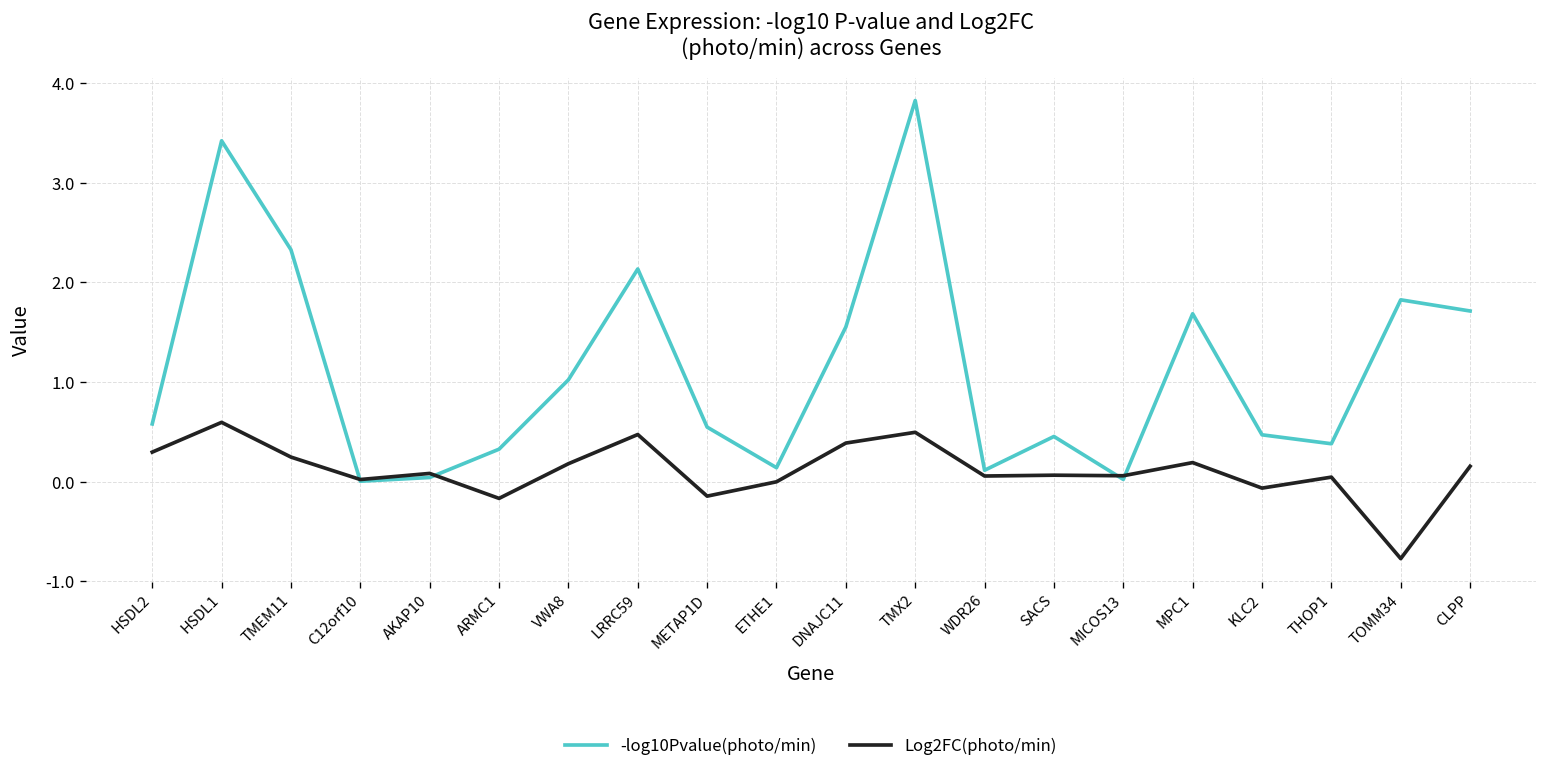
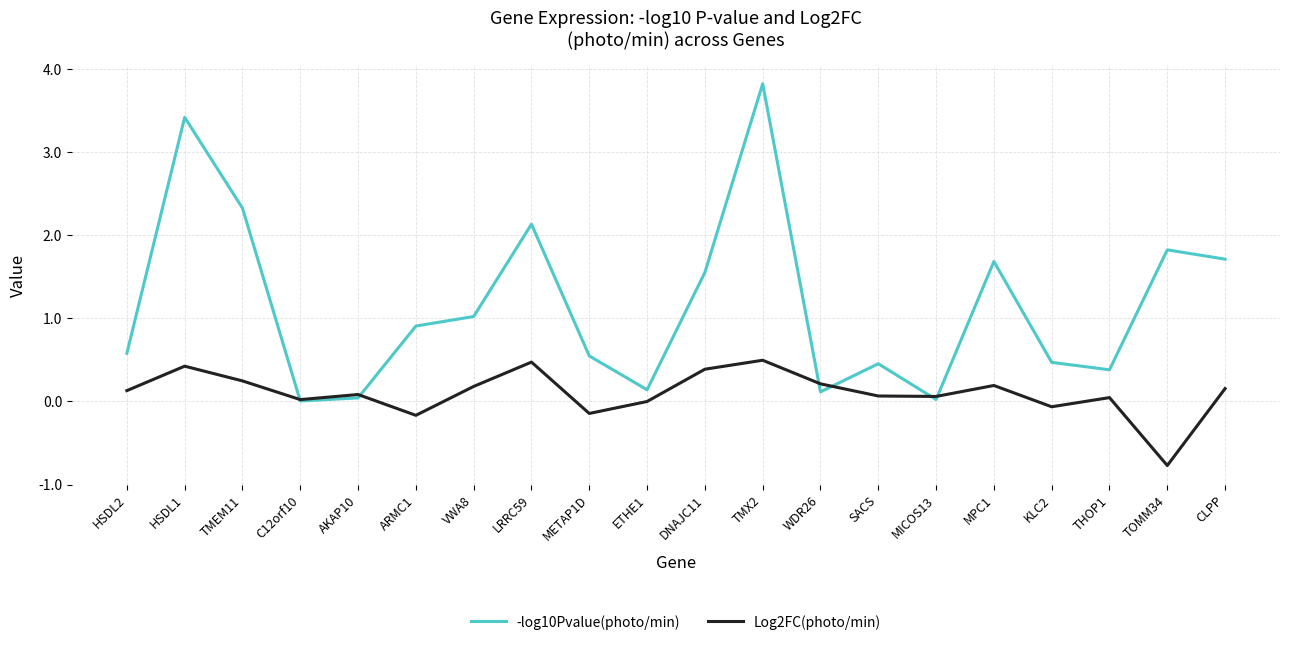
  {
    "-log10Pvalue(photo/min)": {
      "HSDL2": 0.6,
      "HSDL1": 3.4,
      "TMEM11": 2.3,
      "AKAP10": 0.0,
-     "ARMC1": 0.3,
+     "ARMC1": 0.9,
      "VWA8": 1.0,
      "LRRC59": 2.1,
      "METAP1D": 0.5,
      "ETHE1": 0.1,
      "DNAJC11": 1.6,
      "TMX2": 3.8,
      "WDR26": 0.1,
      "SACS": 0.5,
      "MICOS13": 0.0,
      "MPC1": 1.7,
      "KLC2": 0.5,
      "THOP1": 0.4,
      "TOMM34": 1.8,
      "CLPP": 1.7
    },
    "Log2FC(photo/min)": {
-     "HSDL2": 0.3,
-     "HSDL1": 0.6,
+     "HSDL2": 0.1,
+     "HSDL1": 0.4,
      "TMEM11": 0.2,
      "AKAP10": 0.1,
      "ARMC1": -0.2,
      "VWA8": 0.2,
      "LRRC59": 0.5,
      "METAP1D": -0.1,
      "ETHE1": 0.0,
      "DNAJC11": 0.4,
      "TMX2": 0.5,
-     "WDR26": 0.1,
+     "WDR26": 0.2,
      "SACS": 0.1,
      "MICOS13": 0.1,
      "MPC1": 0.2,
      "KLC2": -0.1,
      "THOP1": 0.0,
      "TOMM34": -0.8,
      "CLPP": 0.2
    }
  }
